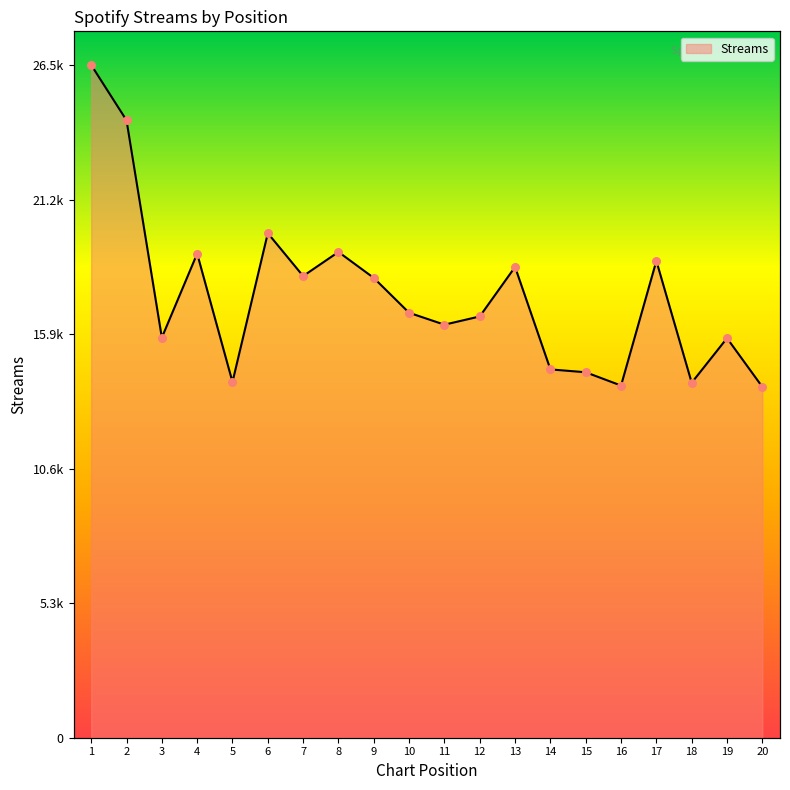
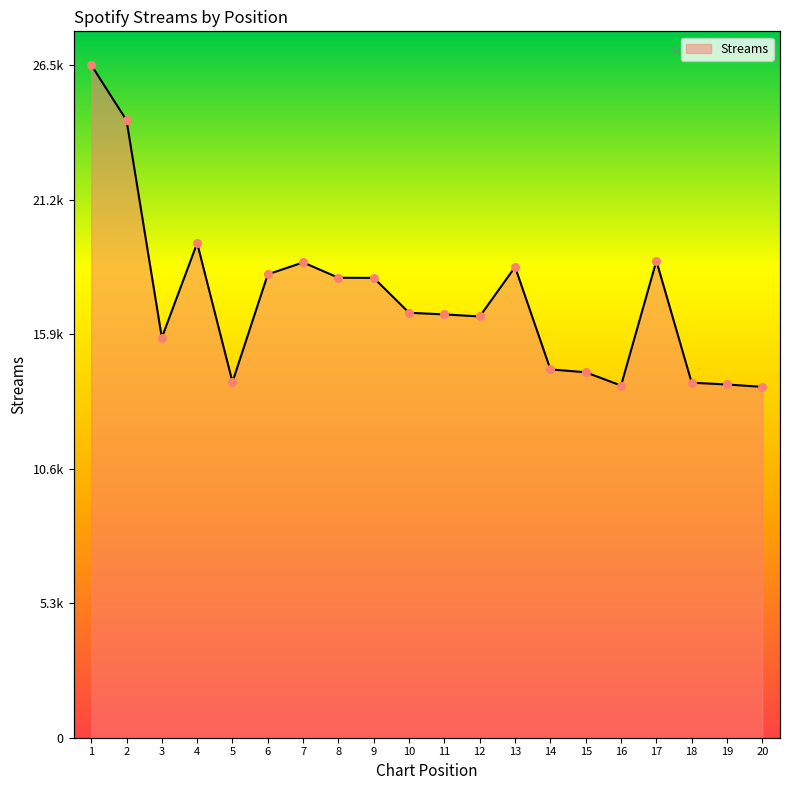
  {
    "1": 26600,
    "2": 24400,
    "3": 15800,
-   "4": 19100,
+   "4": 19500,
    "5": 14000,
-   "6": 19900,
-   "7": 18200,
-   "8": 19200,
+   "6": 18300,
+   "7": 18800,
+   "8": 18200,
    "9": 18200,
    "10": 16800,
-   "11": 16300,
+   "11": 16700,
    "12": 16600,
    "13": 18600,
    "14": 14500,
    "15": 14400,
    "16": 13900,
    "17": 18800,
    "18": 14000,
-   "19": 15800,
+   "19": 13900,
    "20": 13900
  }
